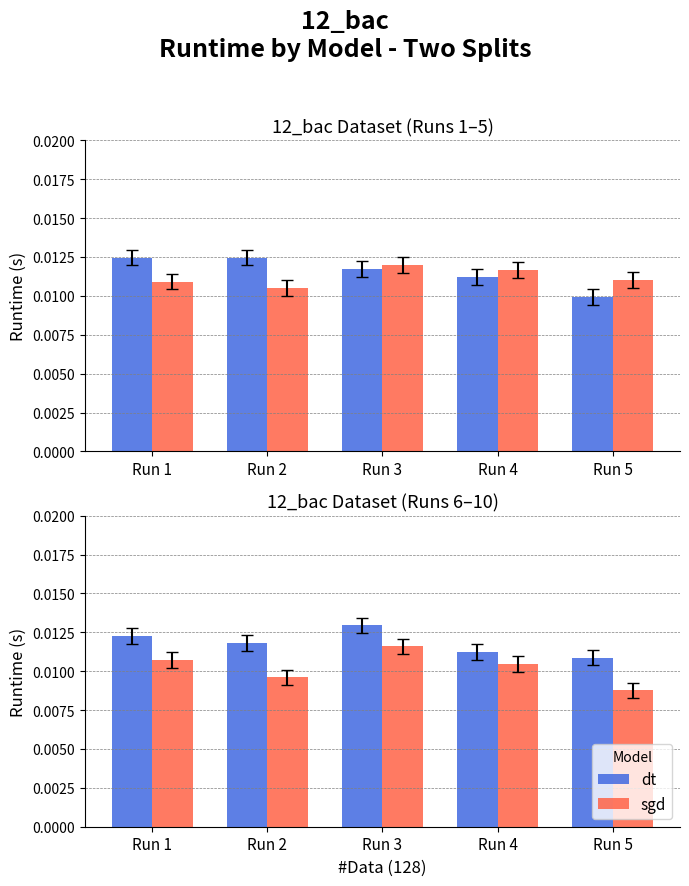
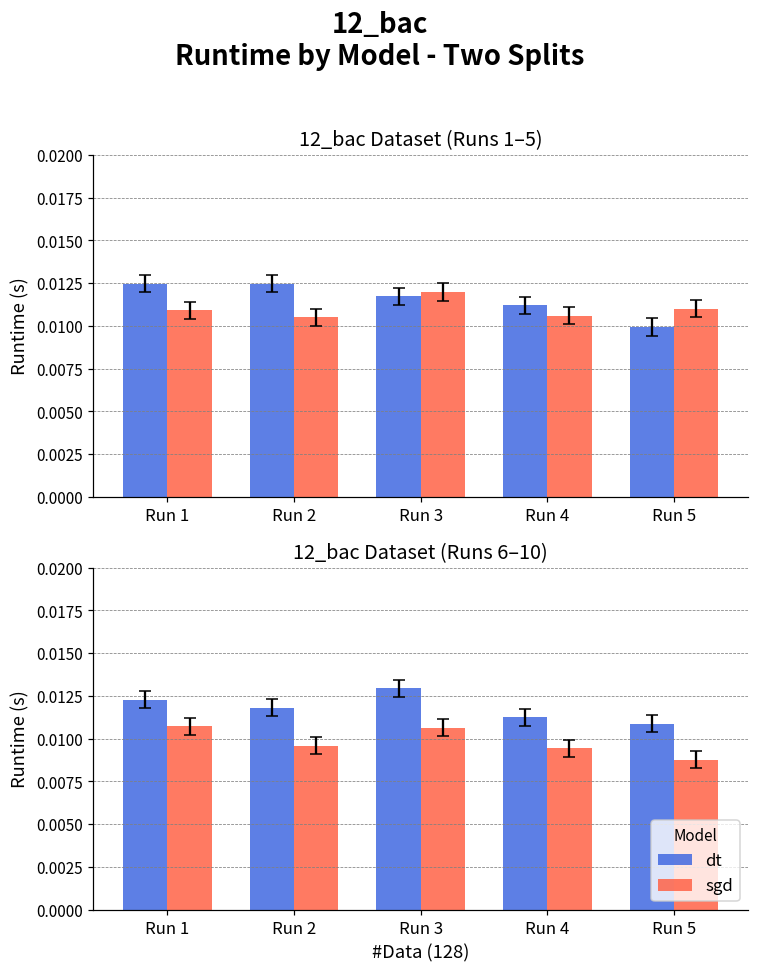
  {
    "12_bac Dataset (Runs 1–5)": {
      "sgd": {
        "Run 1": 0.0109,
        "Run 2": 0.0105,
        "Run 3": 0.0120,
-       "Run 4": 0.0116,
+       "Run 4": 0.0106,
        "Run 5": 0.0110
      }
    },
    "12_bac Dataset (Runs 6–10)": {
      "sgd": {
        "Run 1": 0.0107,
        "Run 2": 0.0096,
-       "Run 3": 0.0116,
-       "Run 4": 0.0105,
+       "Run 3": 0.0106,
+       "Run 4": 0.0094,
        "Run 5": 0.0088
      }
    }
  }
